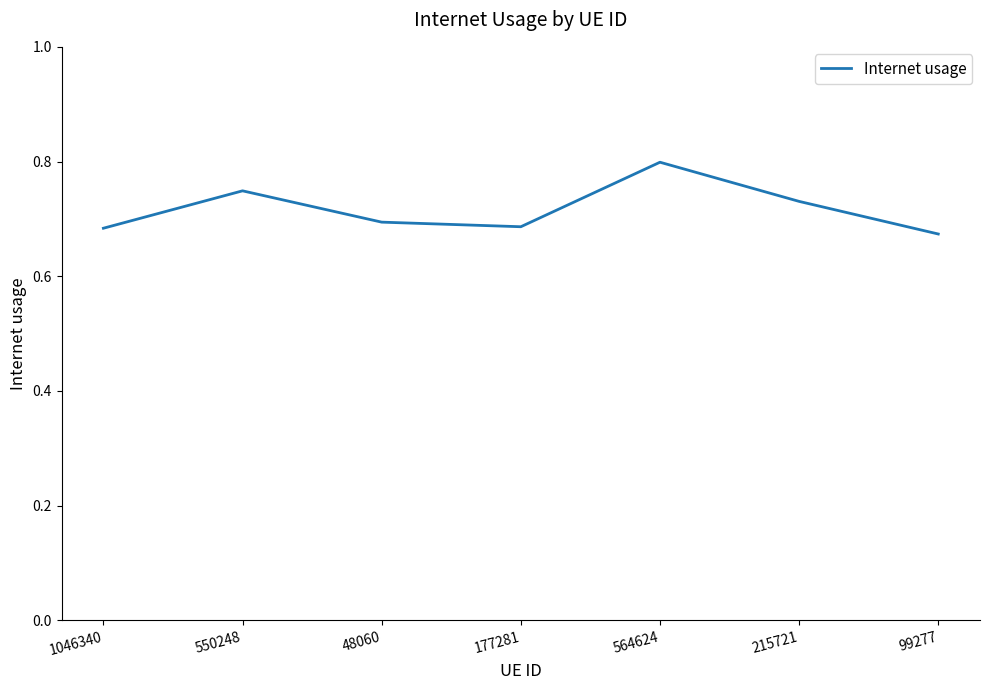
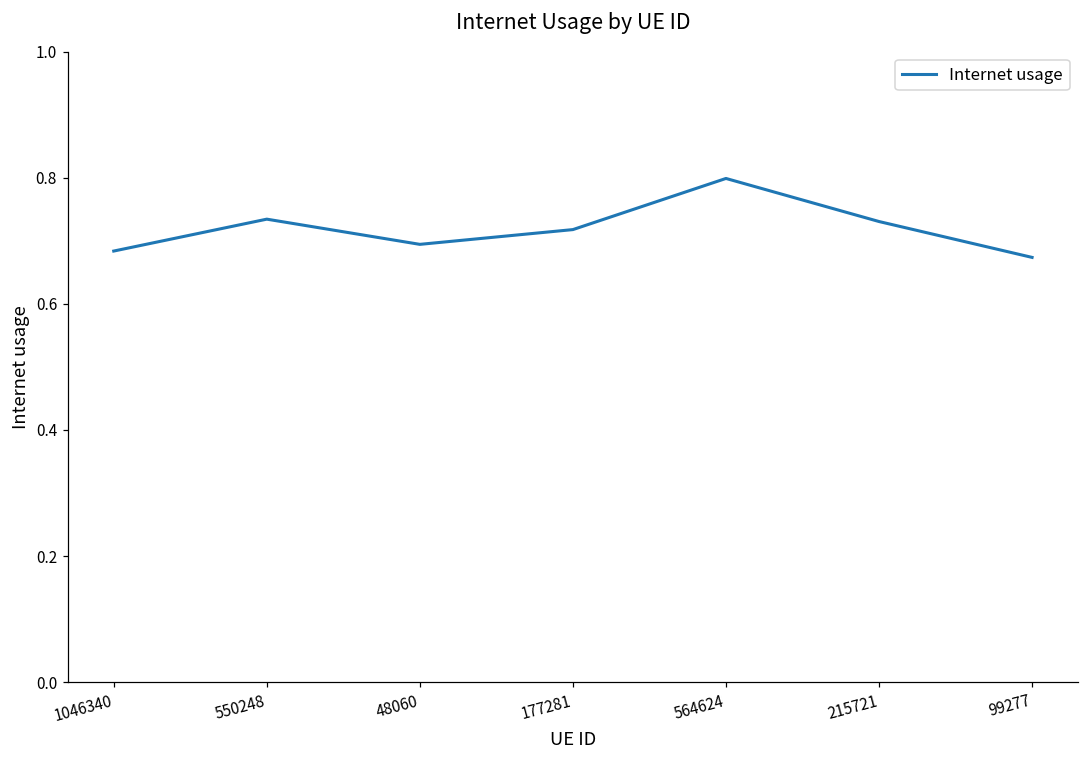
  {
    "1046340": 0.68,
-   "550248": 0.75,
+   "550248": 0.73,
    "48060": 0.69,
-   "177281": 0.69,
+   "177281": 0.72,
    "564624": 0.80,
    "215721": 0.73,
    "99277": 0.67
  }
